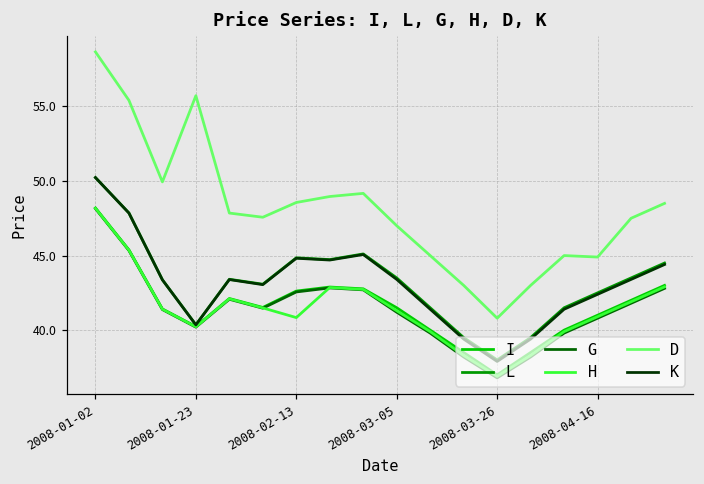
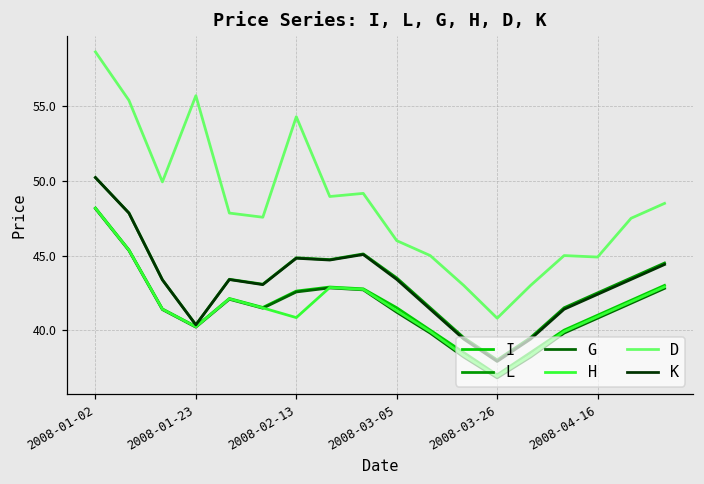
  {
    "H": {
      "2008-02-13": 40.8
    },
    "D": {
      "2008-01-02": 58.7,
      "2008-01-23": 55.7,
-     "2008-02-13": 48.6,
-     "2008-03-05": 47,
+     "2008-02-13": 54.3,
+     "2008-03-05": 46,
      "2008-03-26": 40.8,
      "2008-04-16": 44.9
    }
  }
